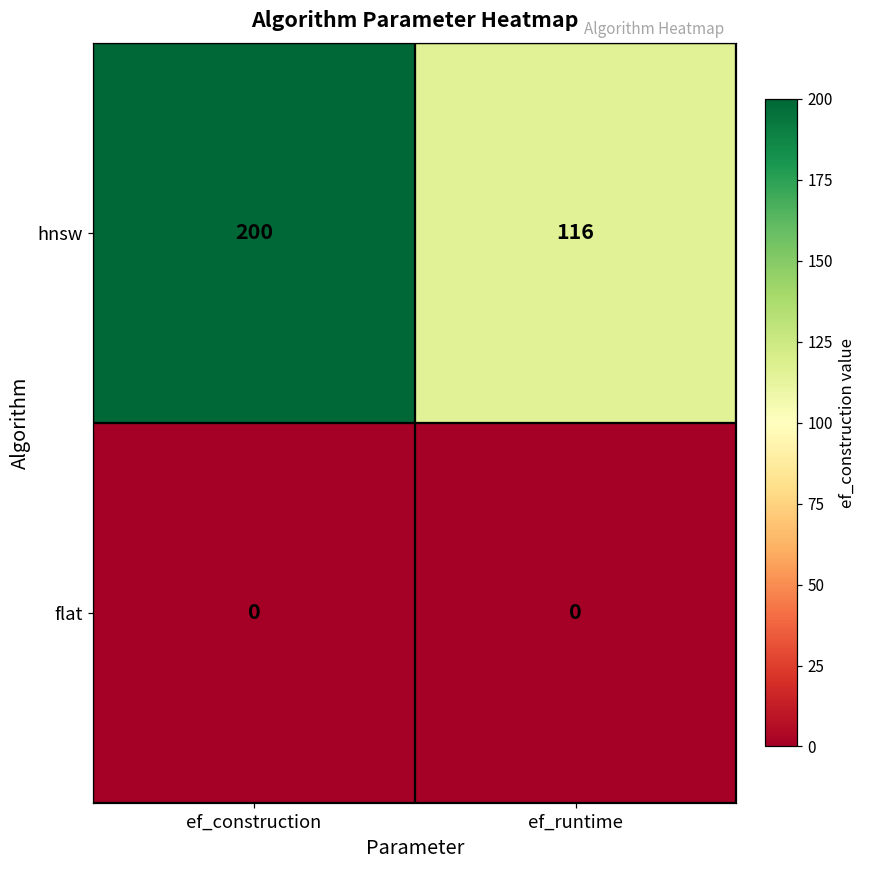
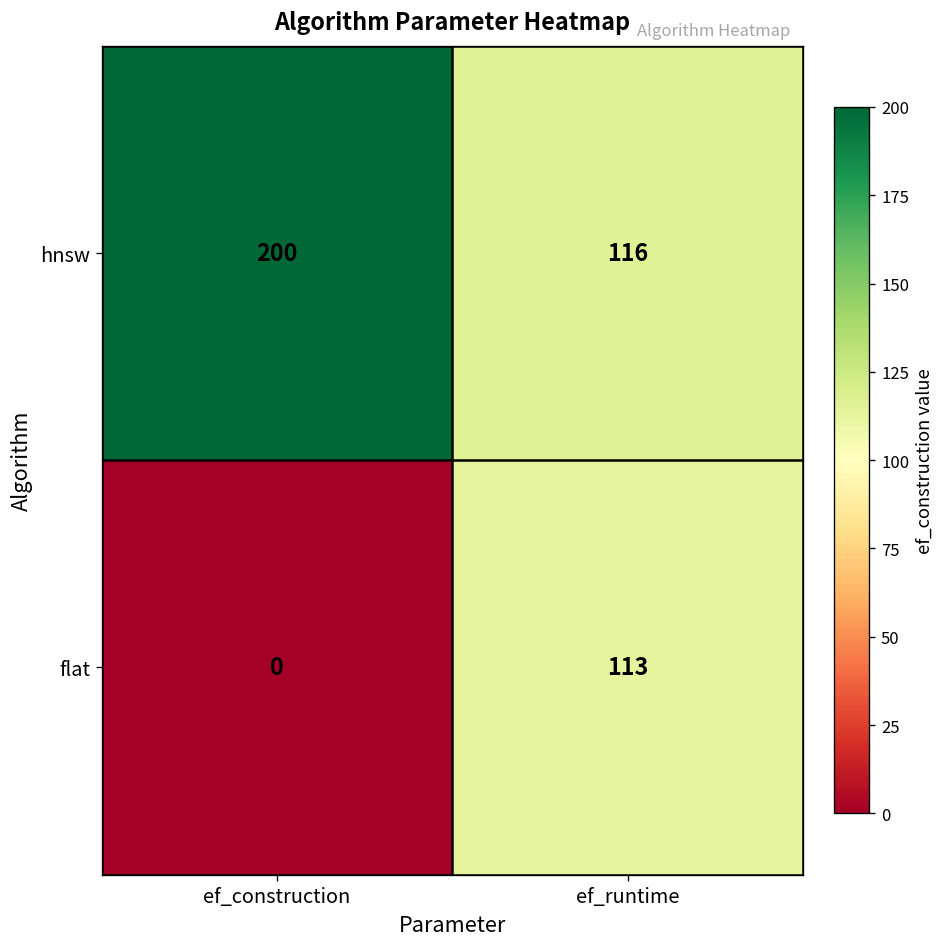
  {
    "hnsw": {
      "ef_construction": 200,
      "ef_runtime": 116
    },
    "flat": {
      "ef_construction": 0,
-     "ef_runtime": 0
+     "ef_runtime": 113
    }
  }
